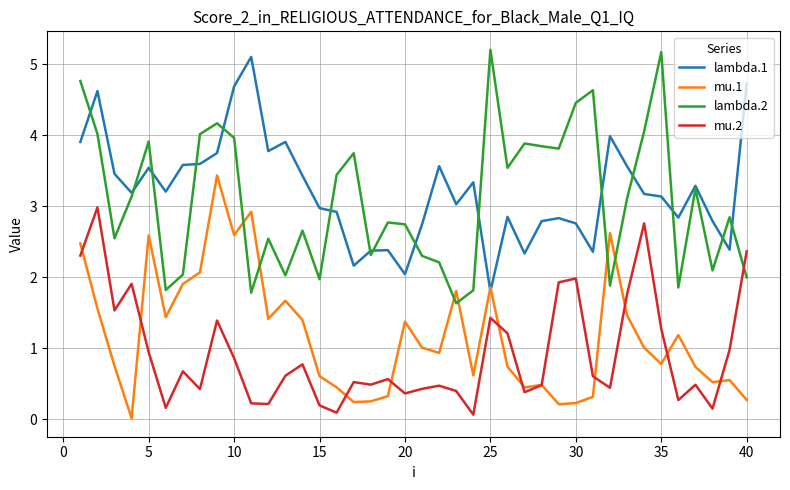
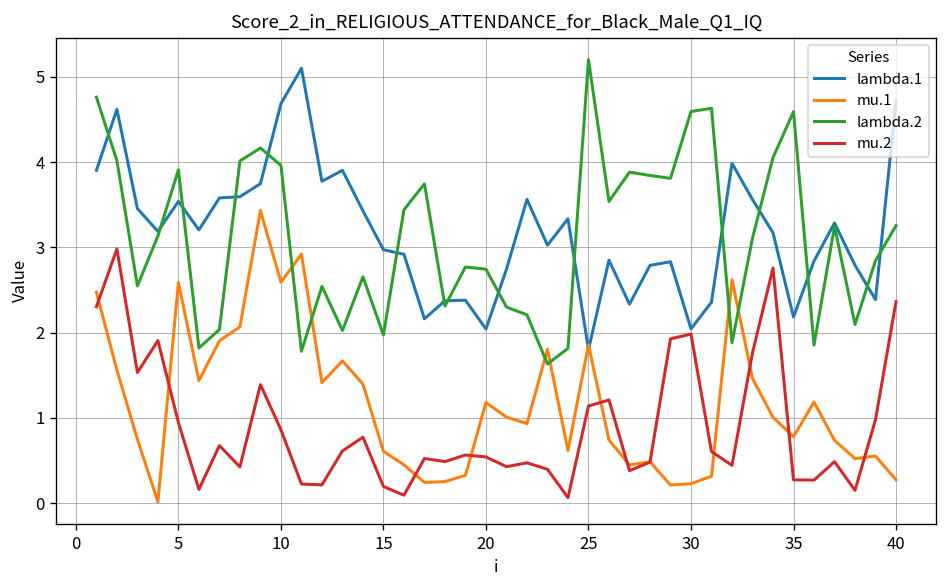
  {
    "lambda.1": {
      "5": 3.5,
      "10": 4.7,
      "15": 3.0,
      "20": 2.0,
      "25": 1.8,
-     "30": 2.8,
-     "35": 3.1
+     "30": 2.0,
+     "35": 2.2
    },
    "mu.1": {
      "5": 2.6,
      "10": 2.6,
      "15": 0.6,
-     "20": 1.4,
+     "20": 1.2,
      "25": 1.9,
      "30": 0.2,
      "35": 0.8,
      "40": 0.3
    },
    "lambda.2": {
      "5": 3.9,
      "10": 4.0,
      "15": 2.0,
      "20": 2.7,
      "25": 5.2,
-     "30": 4.5,
-     "35": 5.2,
-     "40": 2.0
+     "30": 4.6,
+     "35": 4.6,
+     "40": 3.3
    },
    "mu.2": {
      "5": 0.9,
      "10": 0.9,
      "15": 0.2,
-     "20": 0.4,
-     "25": 1.4,
+     "20": 0.5,
+     "25": 1.1,
      "30": 2.0,
-     "35": 1.3,
+     "35": 0.3,
      "40": 2.4
    }
  }
